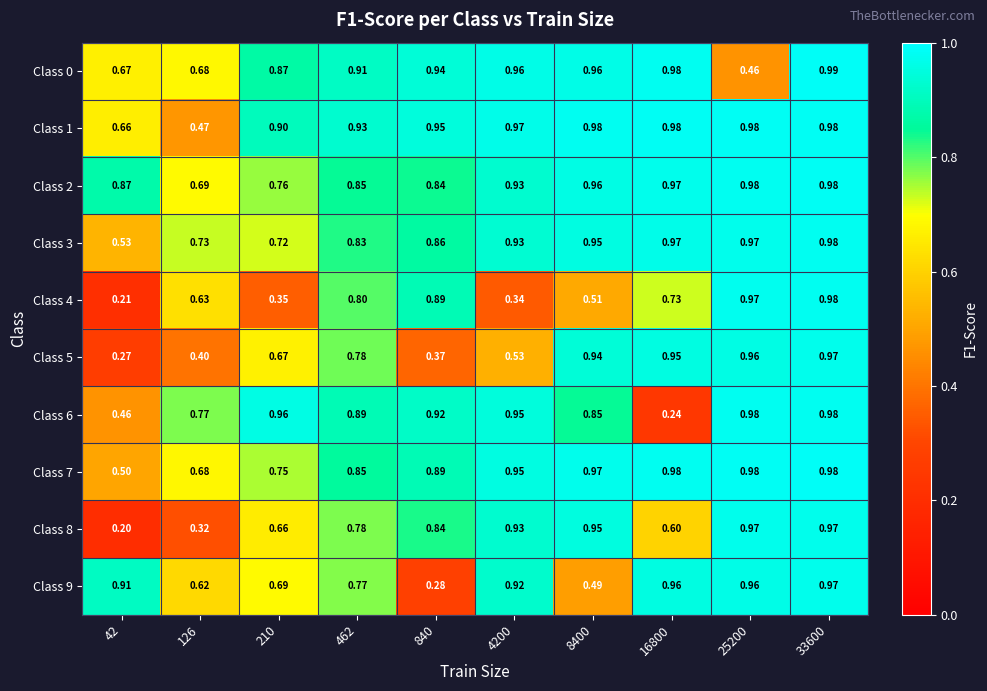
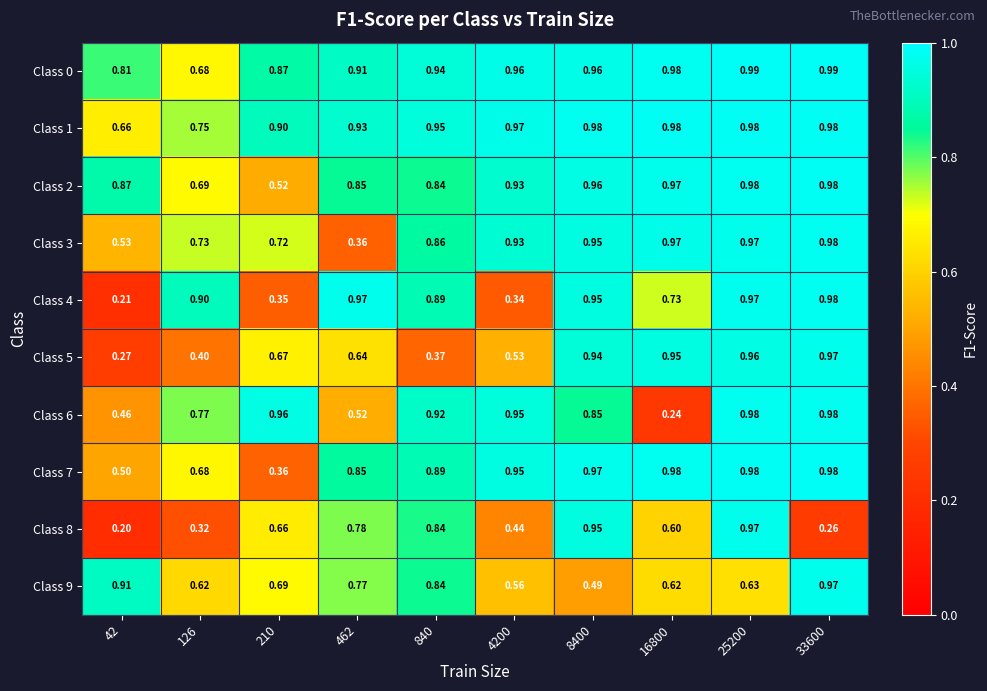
  {
    "Class 0": {
-     "42": 0.67,
+     "42": 0.81,
      "126": 0.68,
      "210": 0.87,
      "462": 0.91,
      "840": 0.94,
      "4200": 0.96,
      "8400": 0.96,
      "16800": 0.98,
-     "25200": 0.46,
+     "25200": 0.99,
      "33600": 0.99
    },
    "Class 1": {
      "42": 0.66,
-     "126": 0.47,
+     "126": 0.75,
      "210": 0.90,
      "462": 0.93,
      "840": 0.95,
      "4200": 0.97,
      "8400": 0.98,
      "16800": 0.98,
      "25200": 0.98,
      "33600": 0.98
    },
    "Class 2": {
      "42": 0.87,
      "126": 0.69,
-     "210": 0.76,
+     "210": 0.52,
      "462": 0.85,
      "840": 0.84,
      "4200": 0.93,
      "8400": 0.96,
      "16800": 0.97,
      "25200": 0.98,
      "33600": 0.98
    },
    "Class 3": {
      "42": 0.53,
      "126": 0.73,
      "210": 0.72,
-     "462": 0.83,
+     "462": 0.36,
      "840": 0.86,
      "4200": 0.93,
      "8400": 0.95,
      "16800": 0.97,
      "25200": 0.97,
      "33600": 0.98
    },
    "Class 4": {
      "42": 0.21,
-     "126": 0.63,
+     "126": 0.90,
      "210": 0.35,
-     "462": 0.80,
+     "462": 0.97,
      "840": 0.89,
      "4200": 0.34,
-     "8400": 0.51,
+     "8400": 0.95,
      "16800": 0.73,
      "25200": 0.97,
      "33600": 0.98
    },
    "Class 5": {
      "42": 0.27,
      "126": 0.40,
      "210": 0.67,
-     "462": 0.78,
+     "462": 0.64,
      "840": 0.37,
      "4200": 0.53,
      "8400": 0.94,
      "16800": 0.95,
      "25200": 0.96,
      "33600": 0.97
    },
    "Class 6": {
      "42": 0.46,
      "126": 0.77,
      "210": 0.96,
-     "462": 0.89,
+     "462": 0.52,
      "840": 0.92,
      "4200": 0.95,
      "8400": 0.85,
      "16800": 0.24,
      "25200": 0.98,
      "33600": 0.98
    },
    "Class 7": {
      "42": 0.50,
      "126": 0.68,
-     "210": 0.75,
+     "210": 0.36,
      "462": 0.85,
      "840": 0.89,
      "4200": 0.95,
      "8400": 0.97,
      "16800": 0.98,
      "25200": 0.98,
      "33600": 0.98
    },
    "Class 8": {
      "42": 0.20,
      "126": 0.32,
      "210": 0.66,
      "462": 0.78,
      "840": 0.84,
-     "4200": 0.93,
+     "4200": 0.44,
      "8400": 0.95,
      "16800": 0.60,
      "25200": 0.97,
-     "33600": 0.97
+     "33600": 0.26
    },
    "Class 9": {
      "42": 0.91,
      "126": 0.62,
      "210": 0.69,
      "462": 0.77,
-     "840": 0.28,
-     "4200": 0.92,
+     "840": 0.84,
+     "4200": 0.56,
      "8400": 0.49,
-     "16800": 0.96,
-     "25200": 0.96,
+     "16800": 0.62,
+     "25200": 0.63,
      "33600": 0.97
    }
  }
